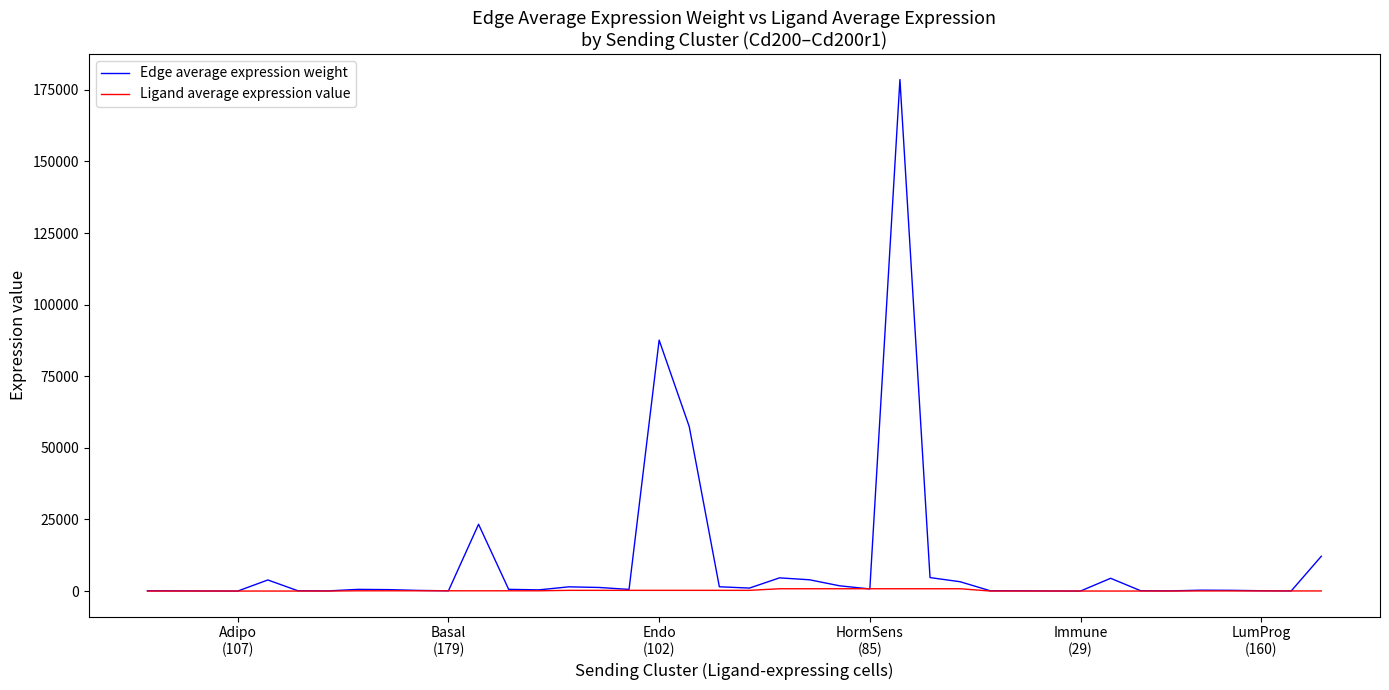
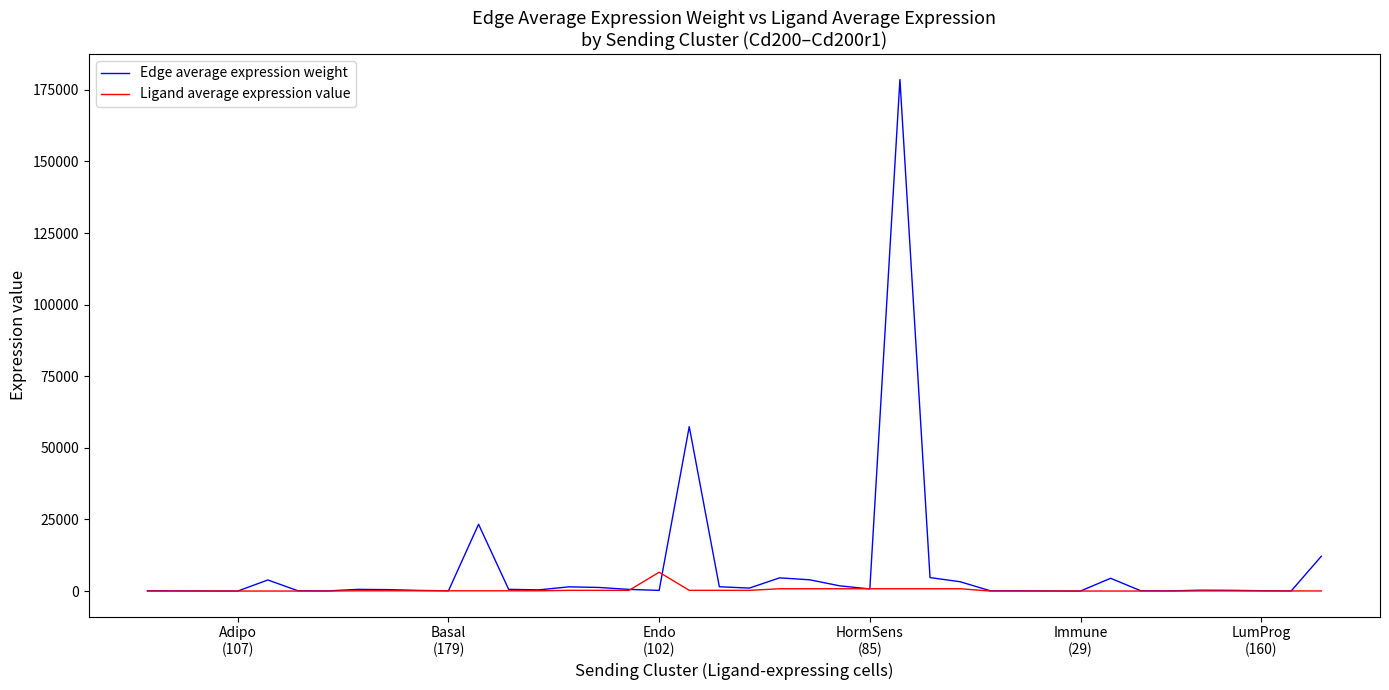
  {
    "Edge average expression weight": {
-     "Endo (102)": 88000
+     "Endo (102)": 0
    },
    "Ligand average expression value": {
-     "Endo (102)": 0
+     "Endo (102)": 7000
    }
  }
